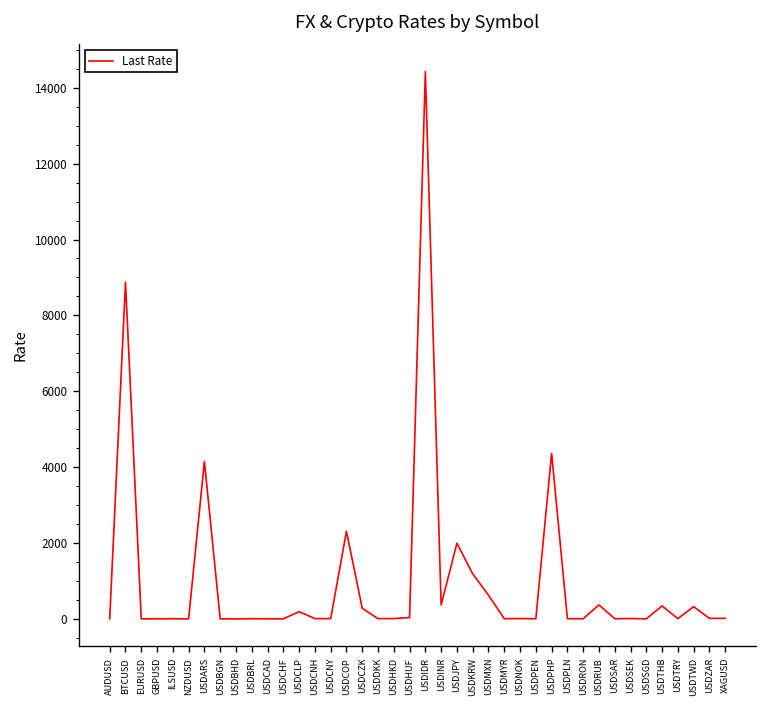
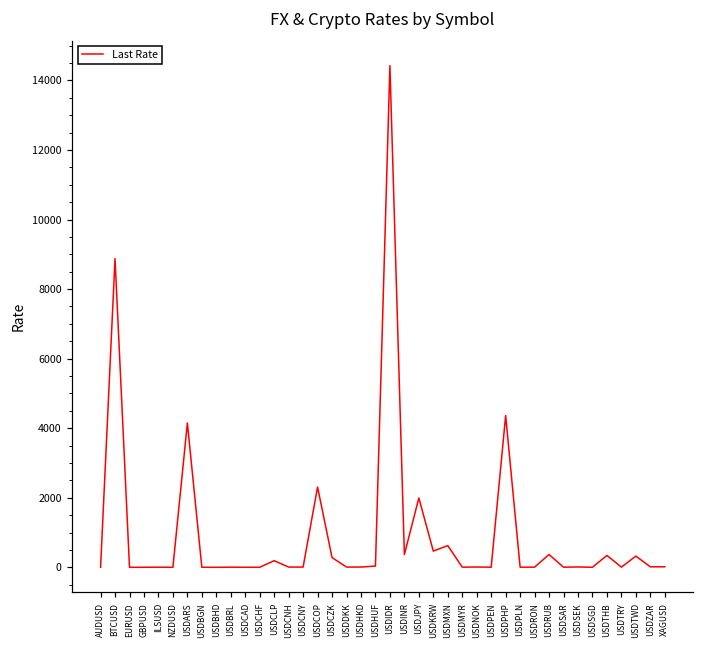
  {
    "AUDUSD": 0,
    "BTCUSD": 8900,
    "EURUSD": 0,
    "GBPUSD": 0,
    "ILSUSD": 0,
    "NZDUSD": 0,
    "USDARS": 4200,
    "USDBGN": 0,
    "USDBHD": 0,
    "USDBRL": 0,
    "USDCAD": 0,
    "USDCHF": 0,
    "USDCLP": 200,
    "USDCNH": 0,
    "USDCNY": 0,
    "USDCOP": 2300,
    "USDCZK": 300,
    "USDDKK": 0,
    "USDHKD": 0,
    "USDHUF": 0,
    "USDIDR": 14400,
    "USDINR": 400,
    "USDJPY": 2000,
-   "USDKRW": 1200,
+   "USDKRW": 500,
    "USDMXN": 600,
    "USDMYR": 0,
    "USDNOK": 0,
    "USDPEN": 0,
    "USDPHP": 4400,
    "USDPLN": 0,
    "USDRON": 0,
    "USDRUB": 400,
    "USDSAR": 0,
    "USDSEK": 0,
    "USDSGD": 0,
    "USDTHB": 300,
    "USDTRY": 0,
    "USDTWD": 300,
    "USDZAR": 0,
    "XAGUSD": 0
  }
